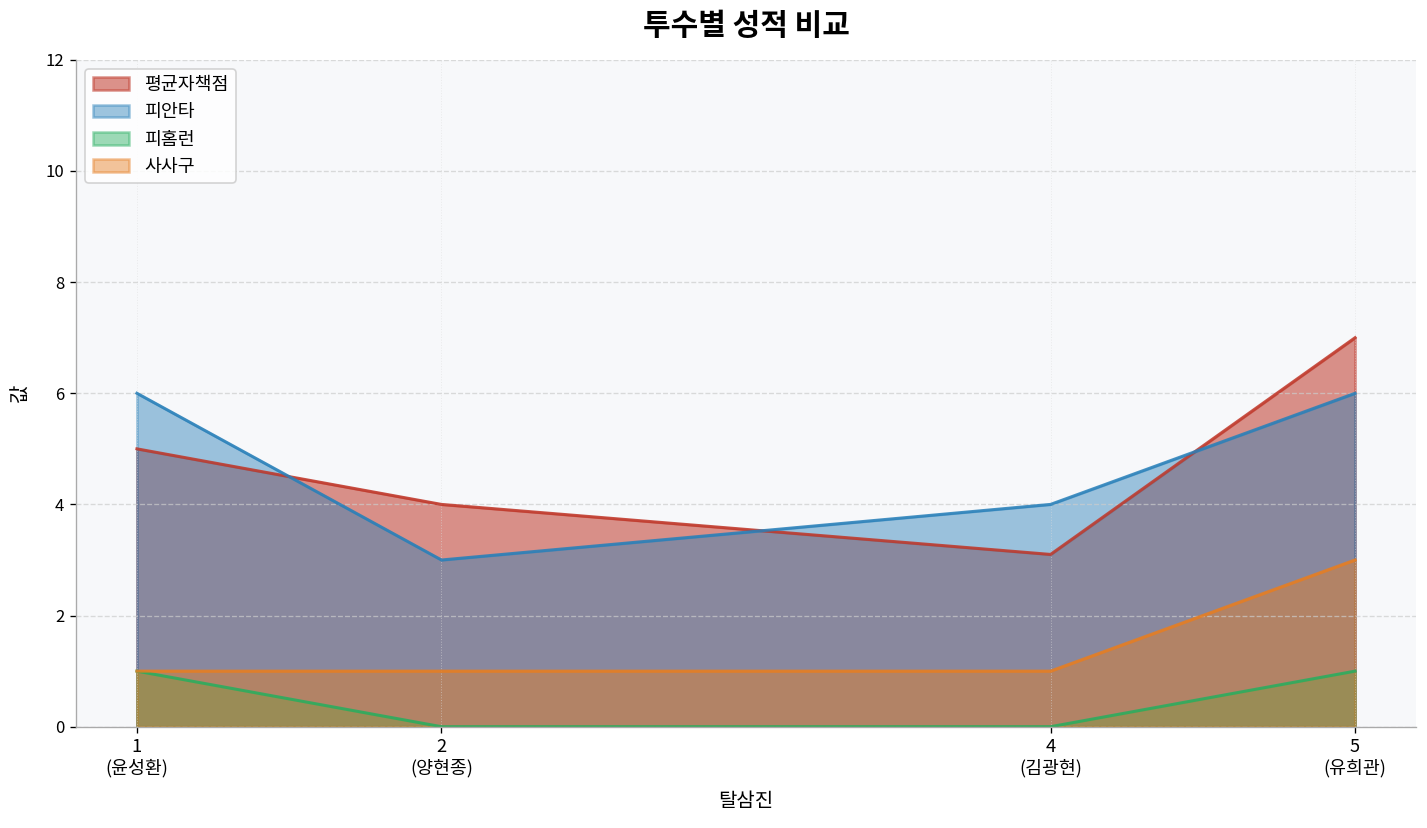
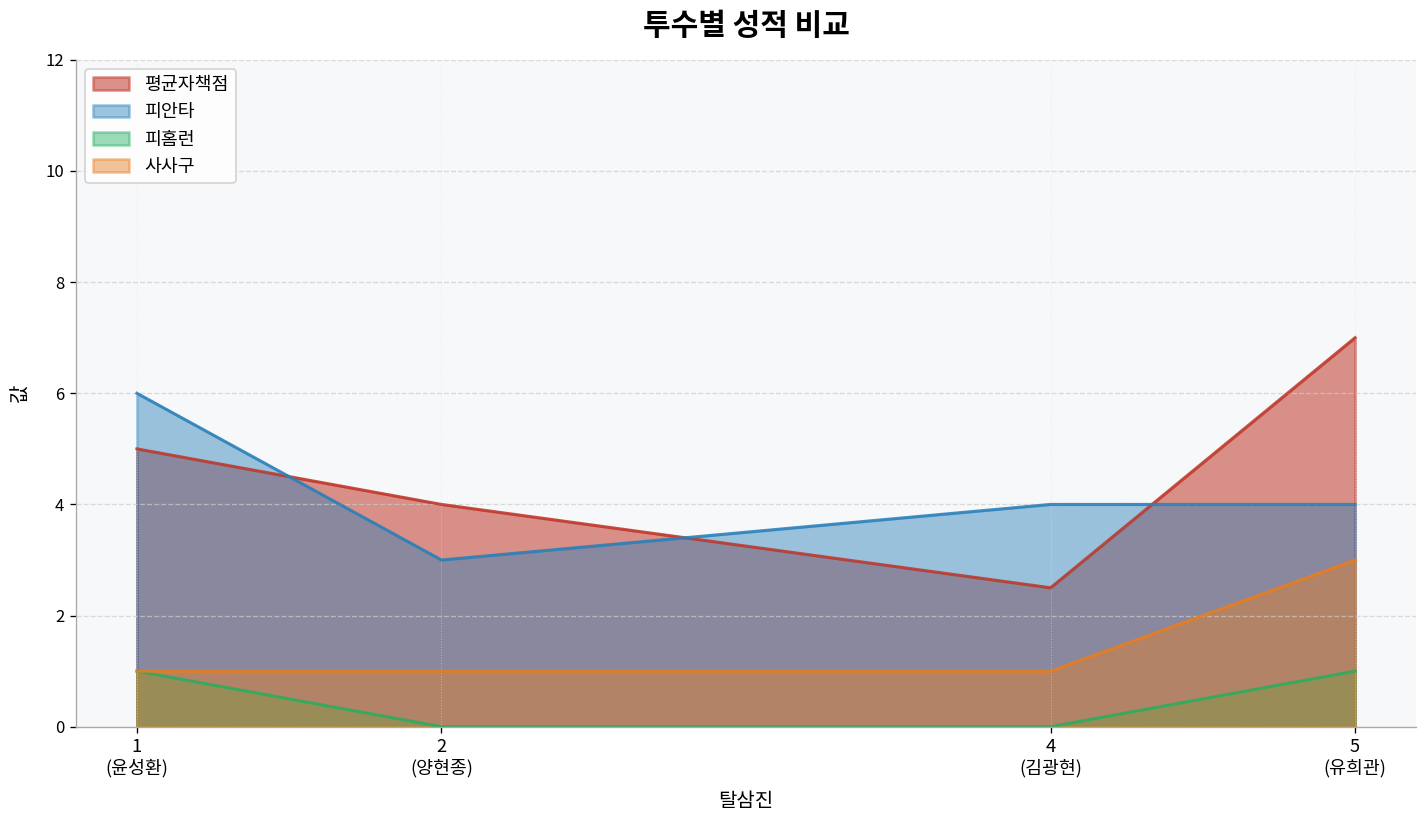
  {
    "평균자책점": {
      "1 (윤성환)": 5.0,
      "2 (양현종)": 4.0,
-     "4 (김광현)": 3.1,
+     "4 (김광현)": 2.5,
      "5 (유희관)": 7.0
    },
    "피안타": {
      "1 (윤성환)": 6,
      "2 (양현종)": 3,
      "4 (김광현)": 4,
-     "5 (유희관)": 6
+     "5 (유희관)": 4
    },
    "피홈런": {
      "2 (양현종)": 0.0,
      "4 (김광현)": 0.0,
      "5 (유희관)": 1.0
    },
    "사사구": {
      "2 (양현종)": 1.0,
      "4 (김광현)": 1.0,
      "5 (유희관)": 3.0
    }
  }
